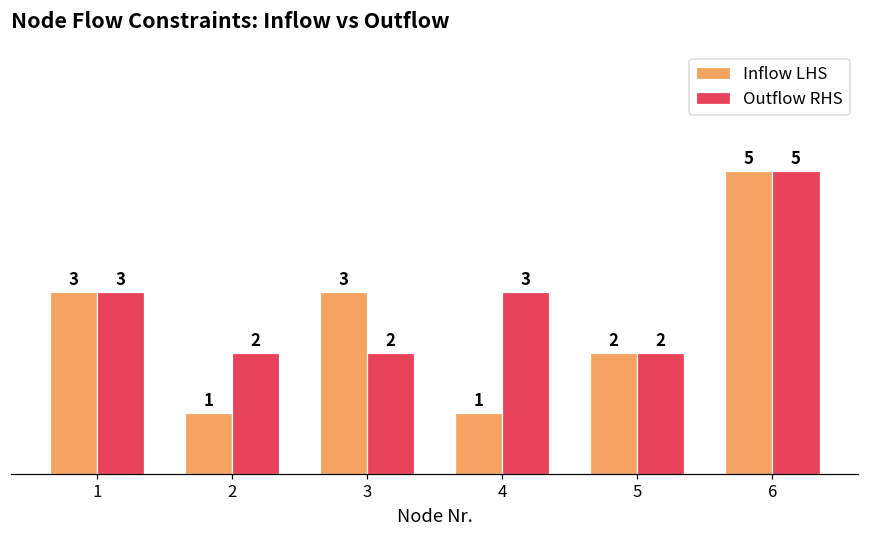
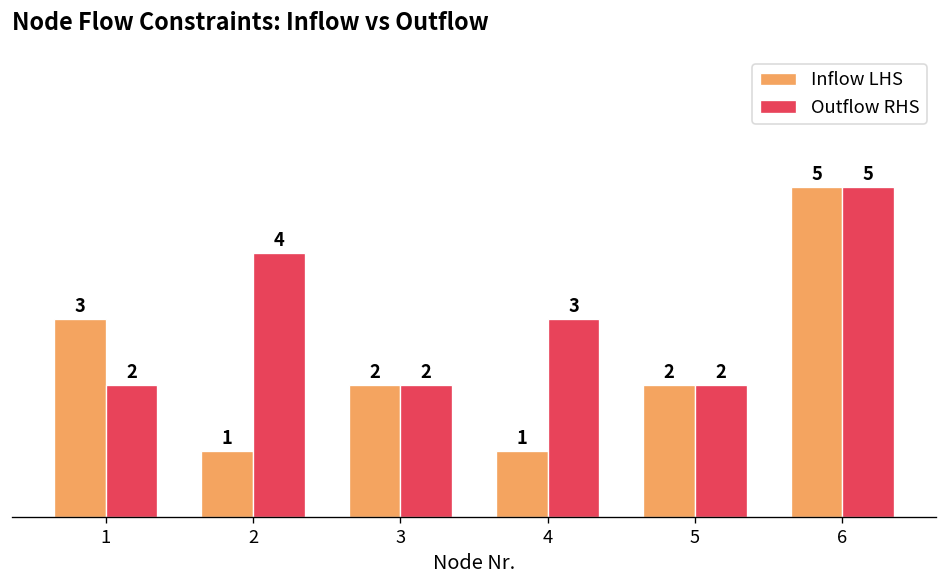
  {
    "Inflow LHS": {
      "1": 3,
      "2": 1,
-     "3": 3,
+     "3": 2,
      "4": 1,
      "5": 2,
      "6": 5
    },
    "Outflow RHS": {
-     "1": 3,
-     "2": 2,
+     "1": 2,
+     "2": 4,
      "3": 2,
      "4": 3,
      "5": 2,
      "6": 5
    }
  }
